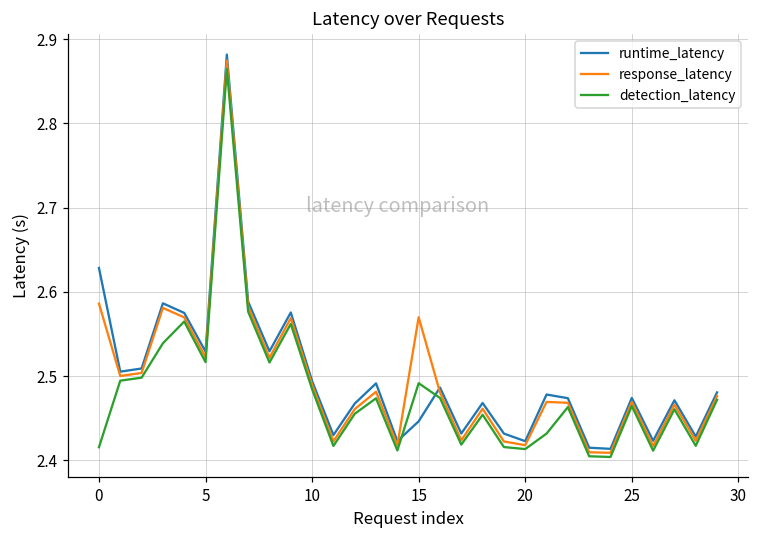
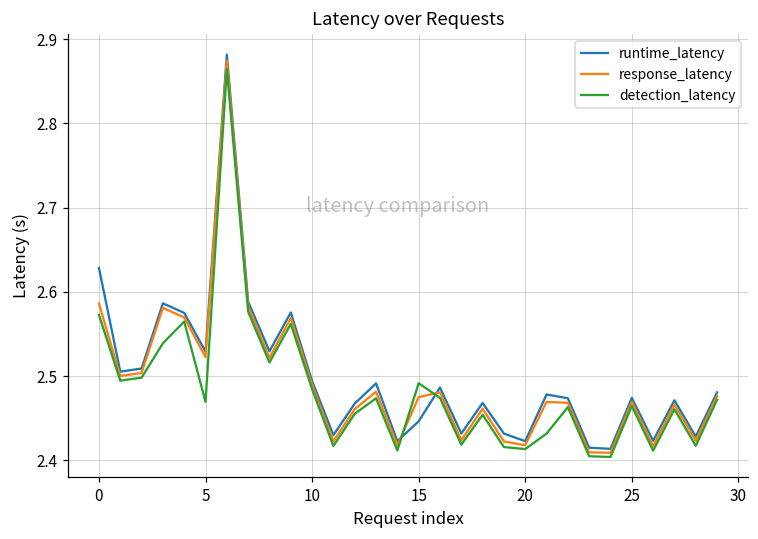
  {
    "runtime_latency": {
      "0": 2.63,
      "5": 2.53,
      "10": 2.49,
      "15": 2.45,
      "20": 2.42,
      "25": 2.47
    },
    "response_latency": {
      "0": 2.59,
      "5": 2.52,
      "10": 2.49,
-     "15": 2.57,
+     "15": 2.48,
      "20": 2.42,
      "25": 2.47
    },
    "detection_latency": {
-     "0": 2.42,
-     "5": 2.52,
+     "0": 2.57,
+     "5": 2.47,
      "10": 2.48,
      "15": 2.49,
      "20": 2.41,
      "25": 2.46
    }
  }
